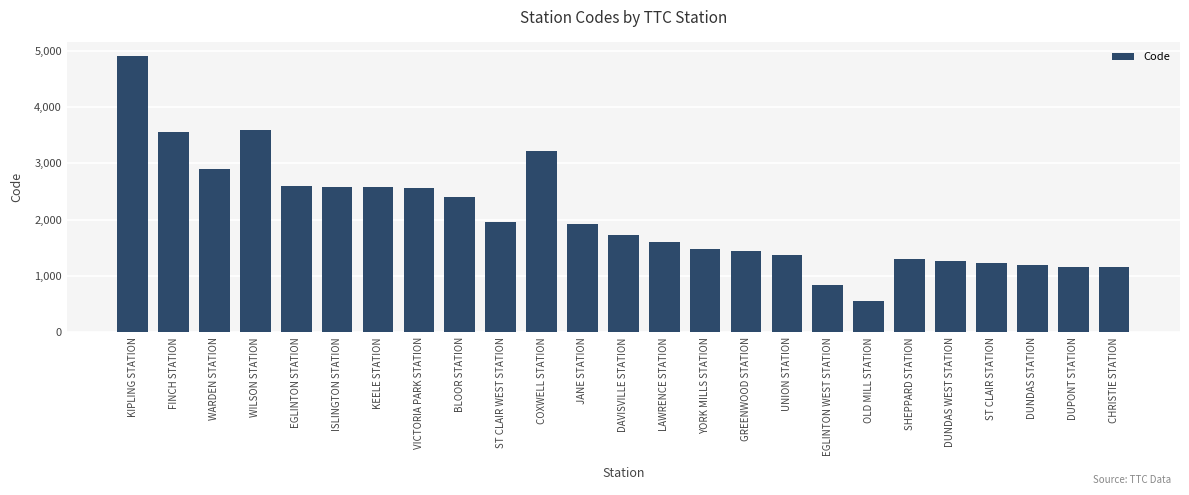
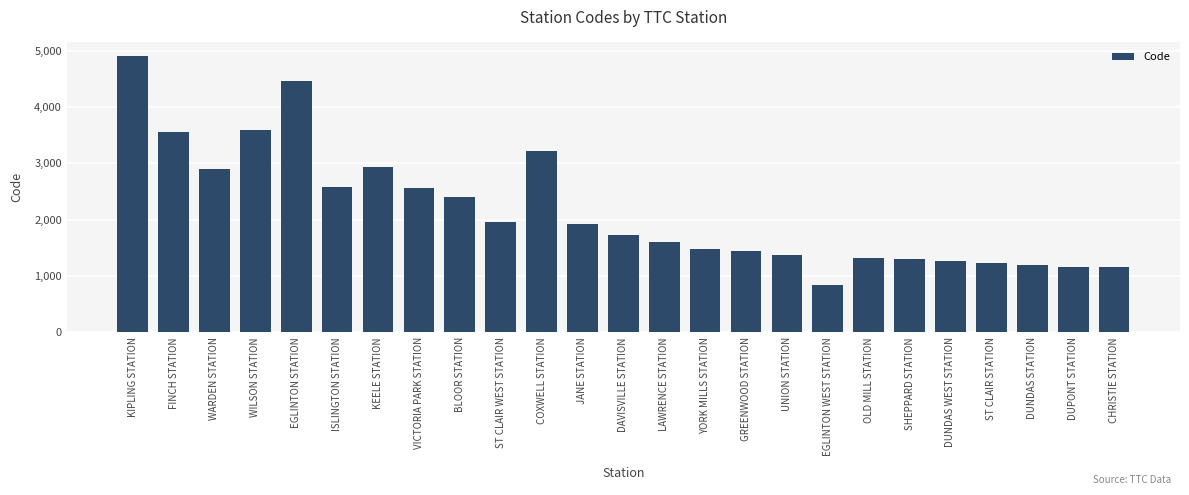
  {
    "KIPLING STATION": "4,900",
    "FINCH STATION": "3,600",
    "WARDEN STATION": "2,900",
    "WILSON STATION": "3,600",
-   "EGLINTON STATION": "2,600",
+   "EGLINTON STATION": "4,500",
    "ISLINGTON STATION": "2,600",
-   "KEELE STATION": "2,600",
+   "KEELE STATION": "2,900",
    "VICTORIA PARK STATION": "2,600",
    "BLOOR STATION": "2,400",
    "ST CLAIR WEST STATION": "2,000",
    "COXWELL STATION": "3,200",
    "JANE STATION": "1,900",
    "DAVISVILLE STATION": "1,700",
    "LAWRENCE STATION": "1,600",
    "YORK MILLS STATION": "1,500",
    "GREENWOOD STATION": "1,400",
    "UNION STATION": "1,400",
    "EGLINTON WEST STATION": "800",
-   "OLD MILL STATION": "500",
+   "OLD MILL STATION": "1,300",
    "SHEPPARD STATION": "1,300",
    "DUNDAS WEST STATION": "1,300",
    "ST CLAIR STATION": "1,200",
    "DUNDAS STATION": "1,200",
    "DUPONT STATION": "1,200",
    "CHRISTIE STATION": "1,200"
  }
